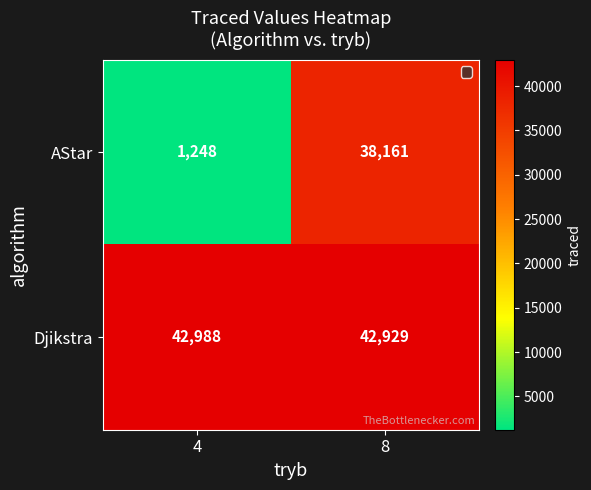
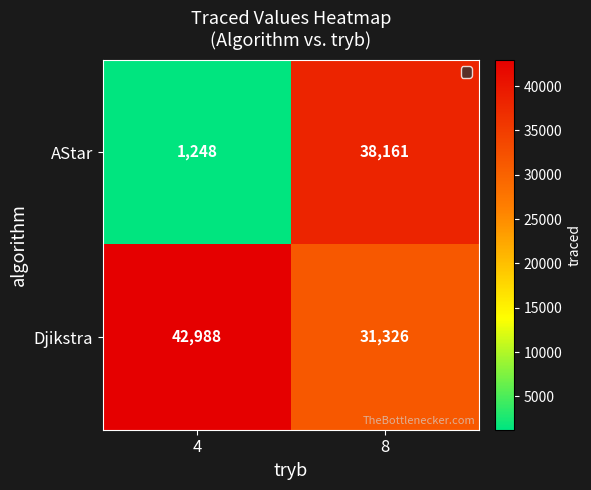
  {
    "AStar": {
      "4": "1,248",
      "8": "38,161"
    },
    "Djikstra": {
      "4": "42,988",
-     "8": "42,929"
+     "8": "31,326"
    }
  }
